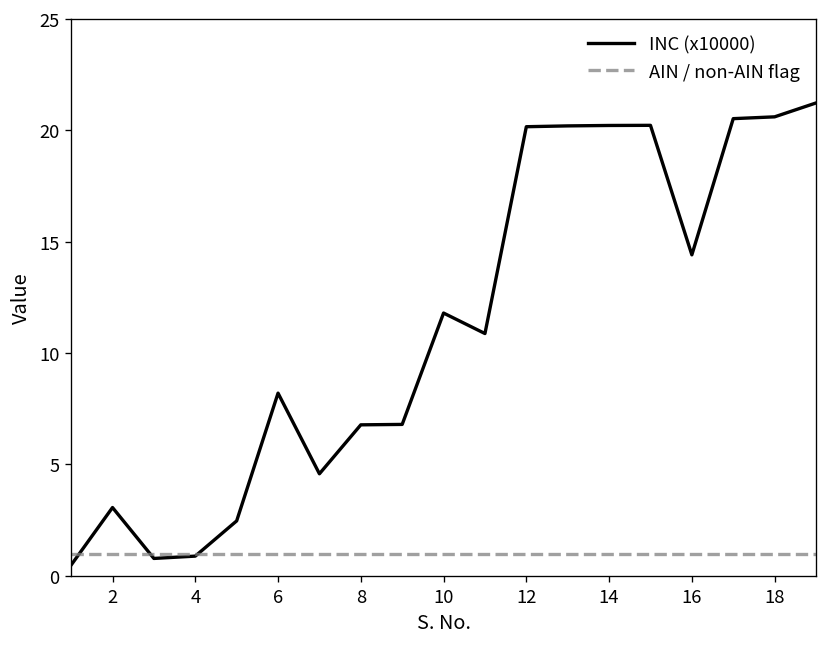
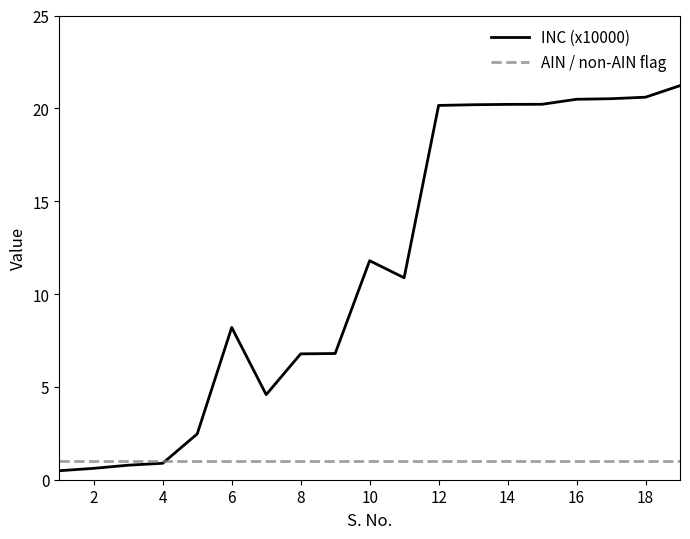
  {
    "INC (x10000)": {
-     "2": 3.1,
+     "2": 0.6,
      "6": 8.2,
      "8": 6.8,
      "10": 11.8,
      "12": 20.2,
      "14": 20.2,
-     "16": 14.4,
+     "16": 20.5,
      "18": 20.6
    },
    "AIN / non-AIN flag": {
      "2": 1.0,
      "6": 1.0,
      "8": 1.0,
      "10": 1.0,
      "12": 1.0,
      "14": 1.0,
      "16": 1.0,
      "18": 1.0
    }
  }
